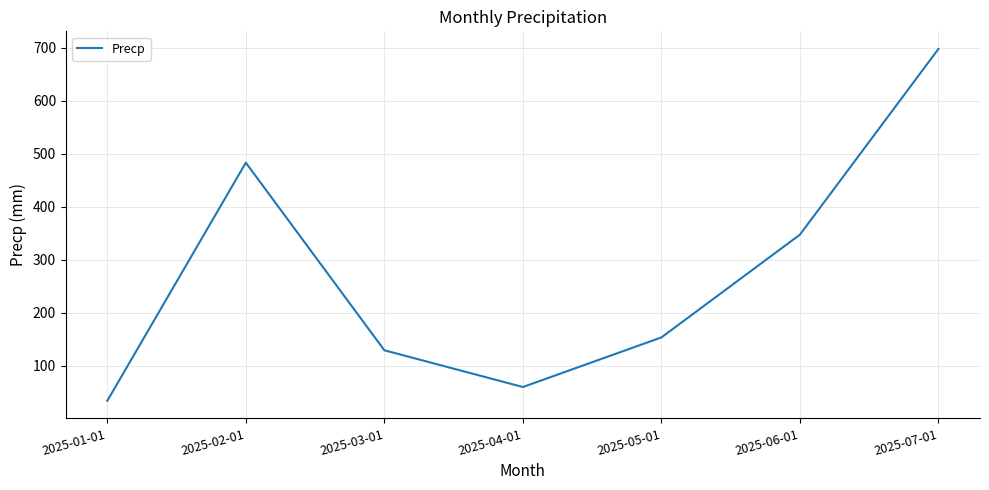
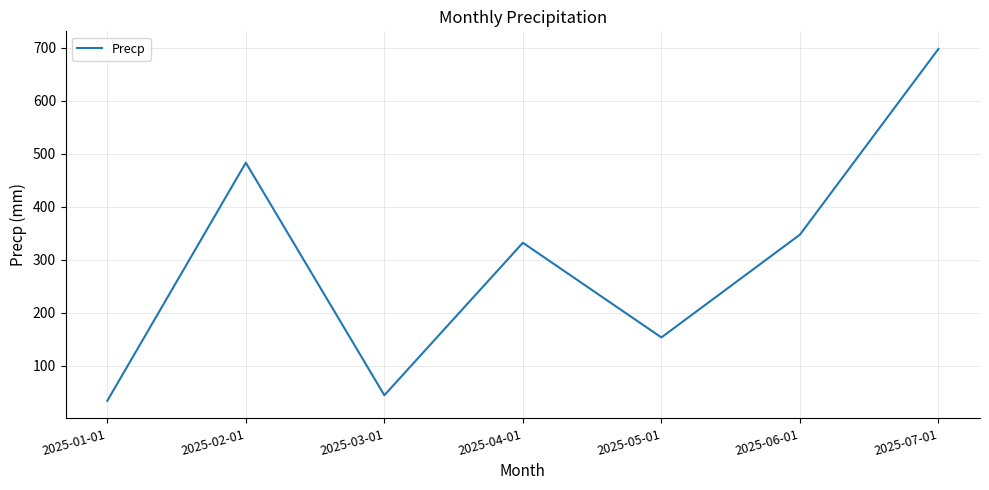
  {
    "2025-01-01": 30,
    "2025-02-01": 480,
-   "2025-03-01": 130,
-   "2025-04-01": 60,
+   "2025-03-01": 40,
+   "2025-04-01": 330,
    "2025-05-01": 150,
    "2025-06-01": 350,
    "2025-07-01": 700
  }
